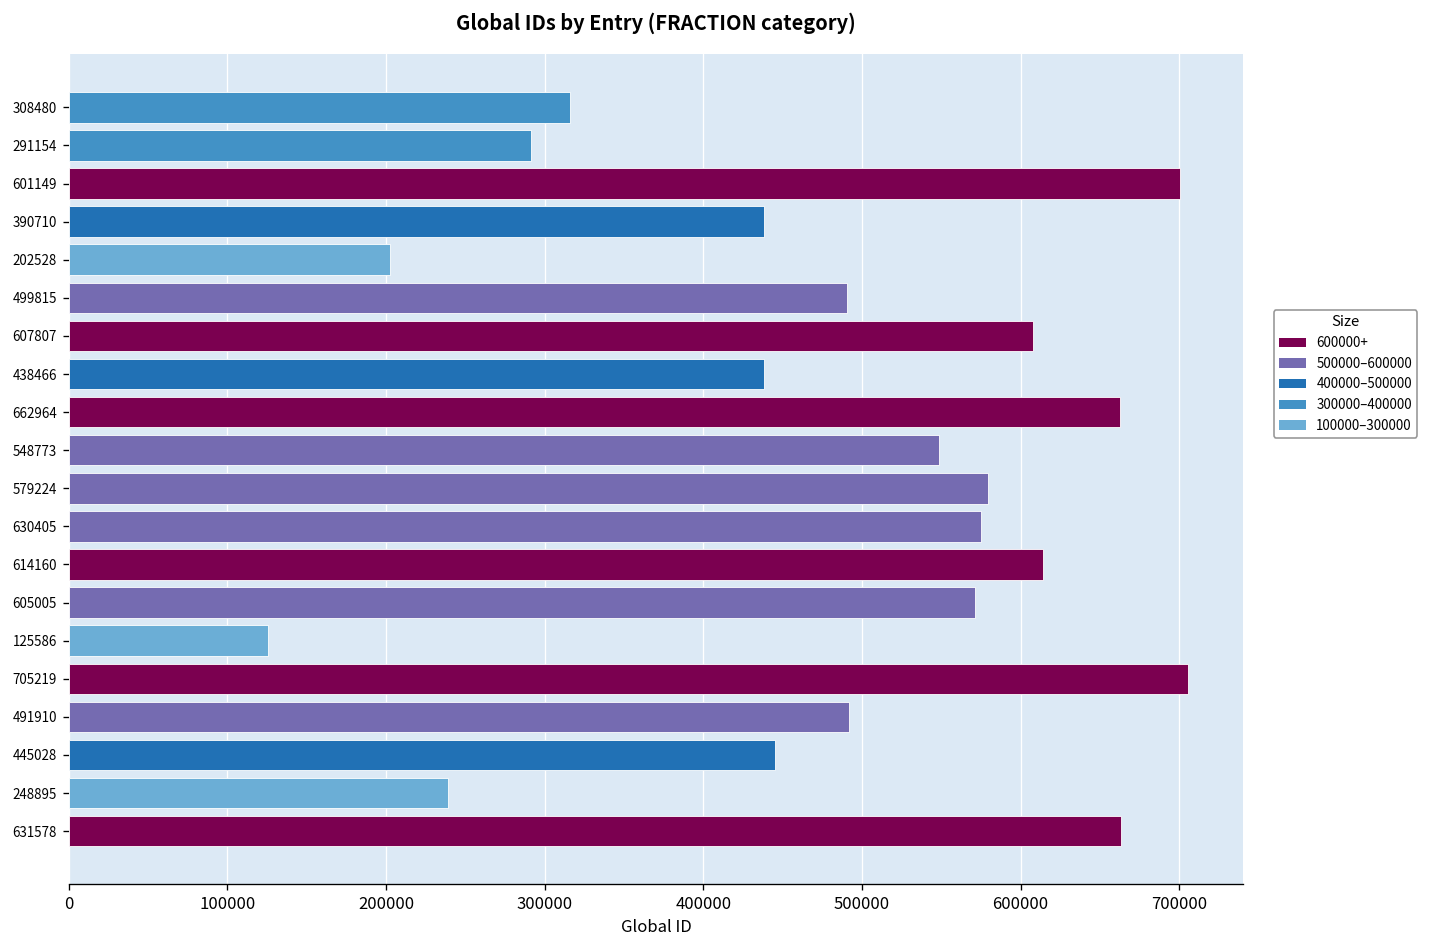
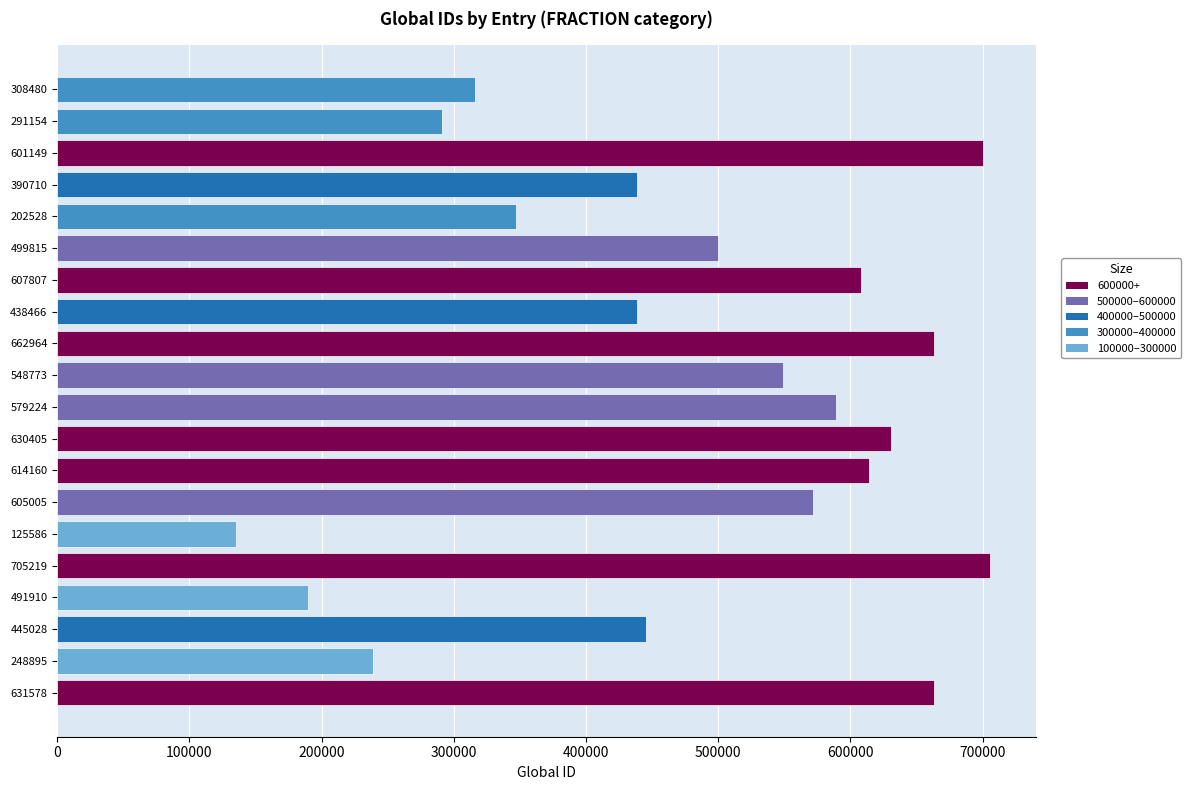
  {
    "308480": 316000,
    "291154": 291000,
    "601149": 700000,
    "390710": 439000,
-   "202528": 203000,
-   "499815": 491000,
+   "202528": 347000,
+   "499815": 500000,
    "607807": 608000,
    "438466": 438000,
    "662964": 663000,
    "548773": 549000,
-   "579224": 579000,
-   "630405": 575000,
+   "579224": 589000,
+   "630405": 630000,
    "614160": 614000,
    "605005": 571000,
-   "125586": 126000,
+   "125586": 135000,
    "705219": 705000,
-   "491910": 492000,
+   "491910": 190000,
    "445028": 445000,
    "248895": 239000,
    "631578": 663000
  }
